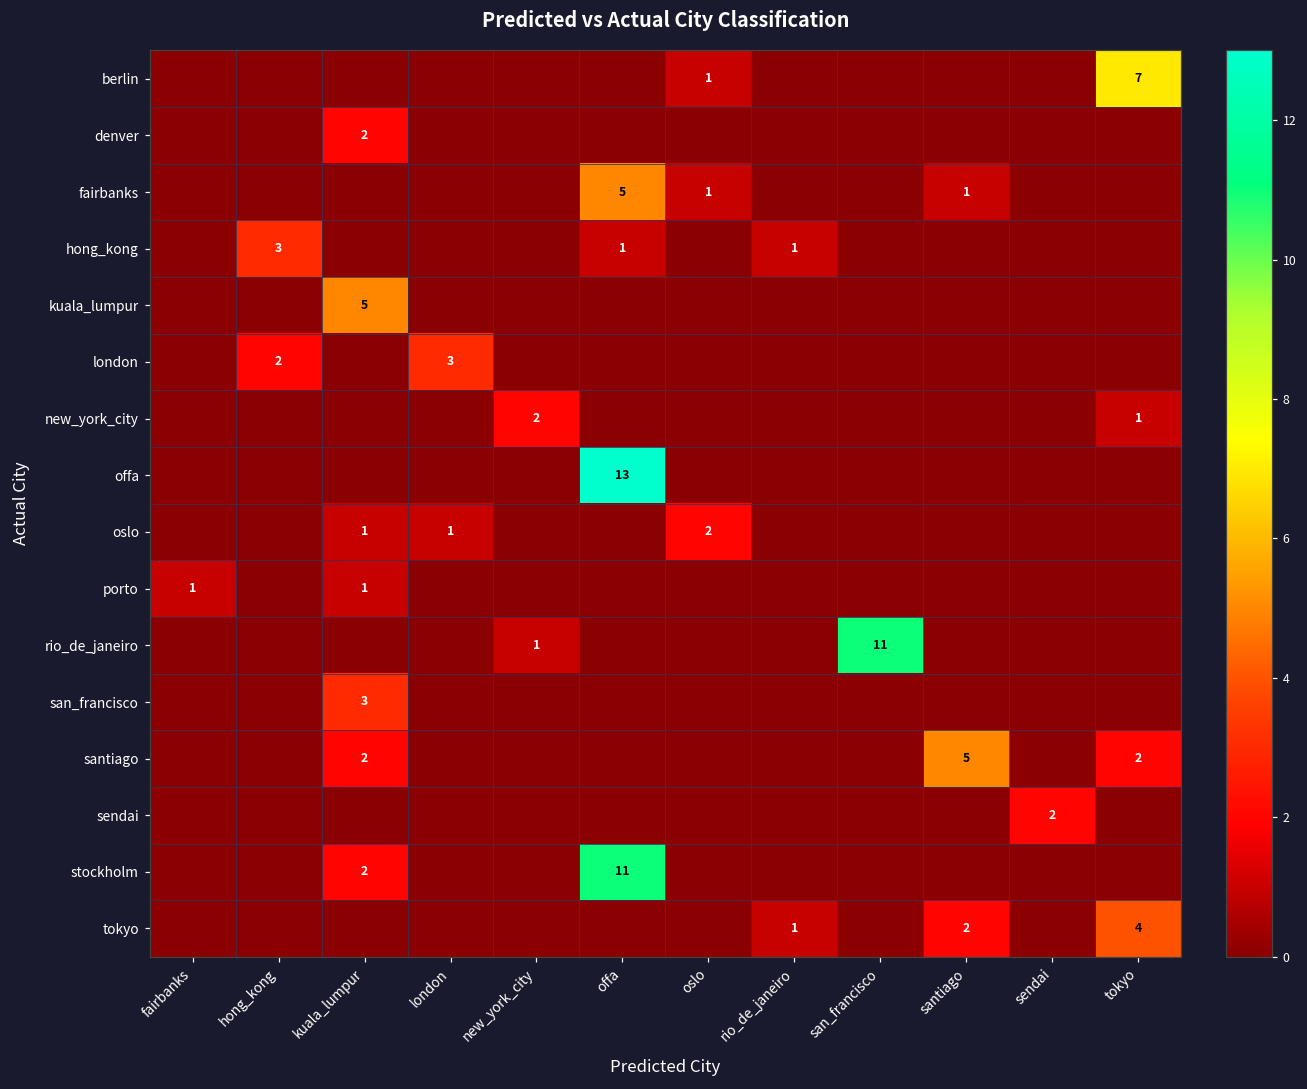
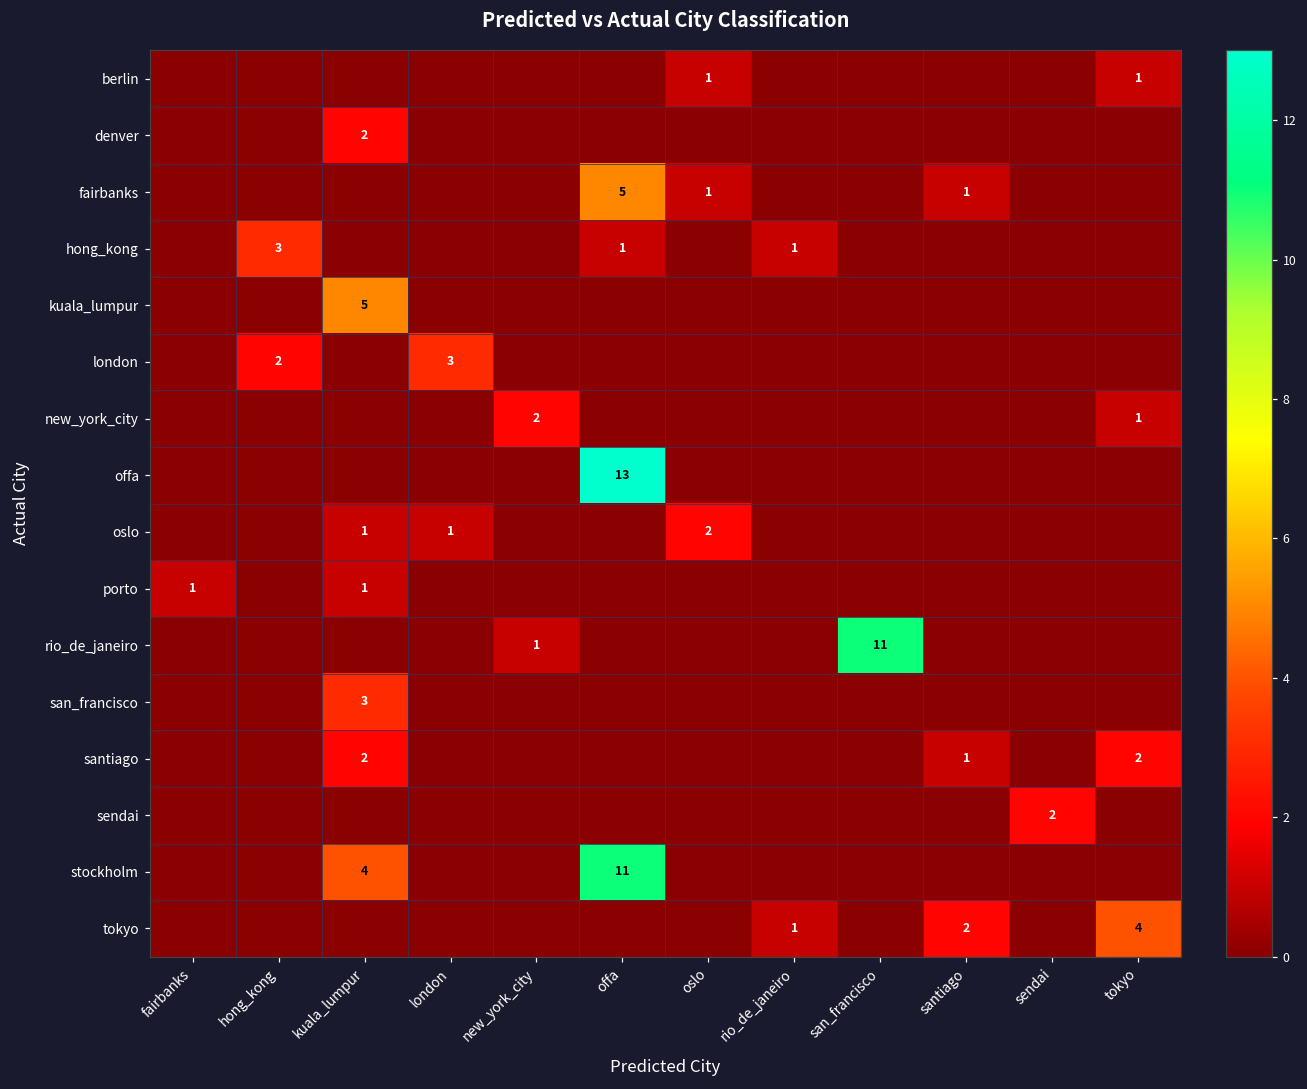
  {
    "berlin": {
      "oslo": 1,
-     "tokyo": 7
+     "tokyo": 1
    },
    "denver": {
      "kuala_lumpur": 2
    },
    "fairbanks": {
      "offa": 5,
      "oslo": 1,
      "santiago": 1
    },
    "hong_kong": {
      "hong_kong": 3,
      "offa": 1,
      "rio_de_janeiro": 1
    },
    "kuala_lumpur": {
      "kuala_lumpur": 5
    },
    "london": {
      "hong_kong": 2,
      "london": 3
    },
    "new_york_city": {
      "new_york_city": 2,
      "tokyo": 1
    },
    "offa": {
      "offa": 13
    },
    "oslo": {
      "kuala_lumpur": 1,
      "london": 1,
      "oslo": 2
    },
    "porto": {
      "fairbanks": 1,
      "kuala_lumpur": 1
    },
    "rio_de_janeiro": {
      "new_york_city": 1,
      "san_francisco": 11
    },
    "san_francisco": {
      "kuala_lumpur": 3
    },
    "santiago": {
      "kuala_lumpur": 2,
-     "santiago": 5,
+     "santiago": 1,
      "tokyo": 2
    },
    "sendai": {
      "sendai": 2
    },
    "stockholm": {
-     "kuala_lumpur": 2,
+     "kuala_lumpur": 4,
      "offa": 11
    },
    "tokyo": {
      "rio_de_janeiro": 1,
      "santiago": 2,
      "tokyo": 4
    }
  }
